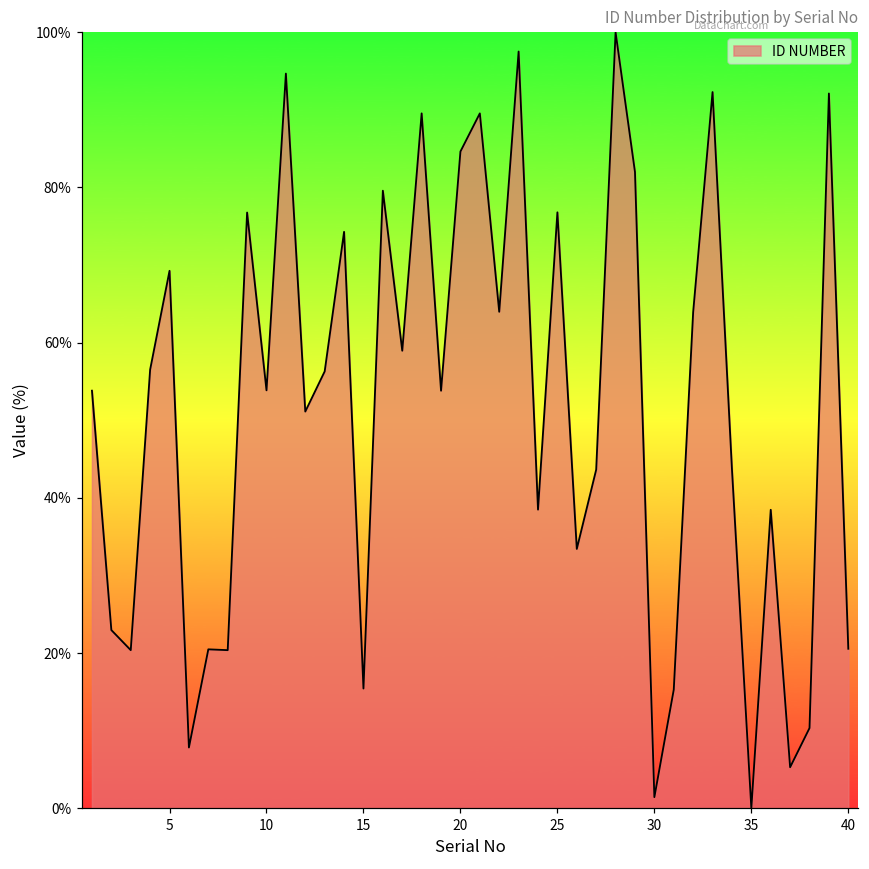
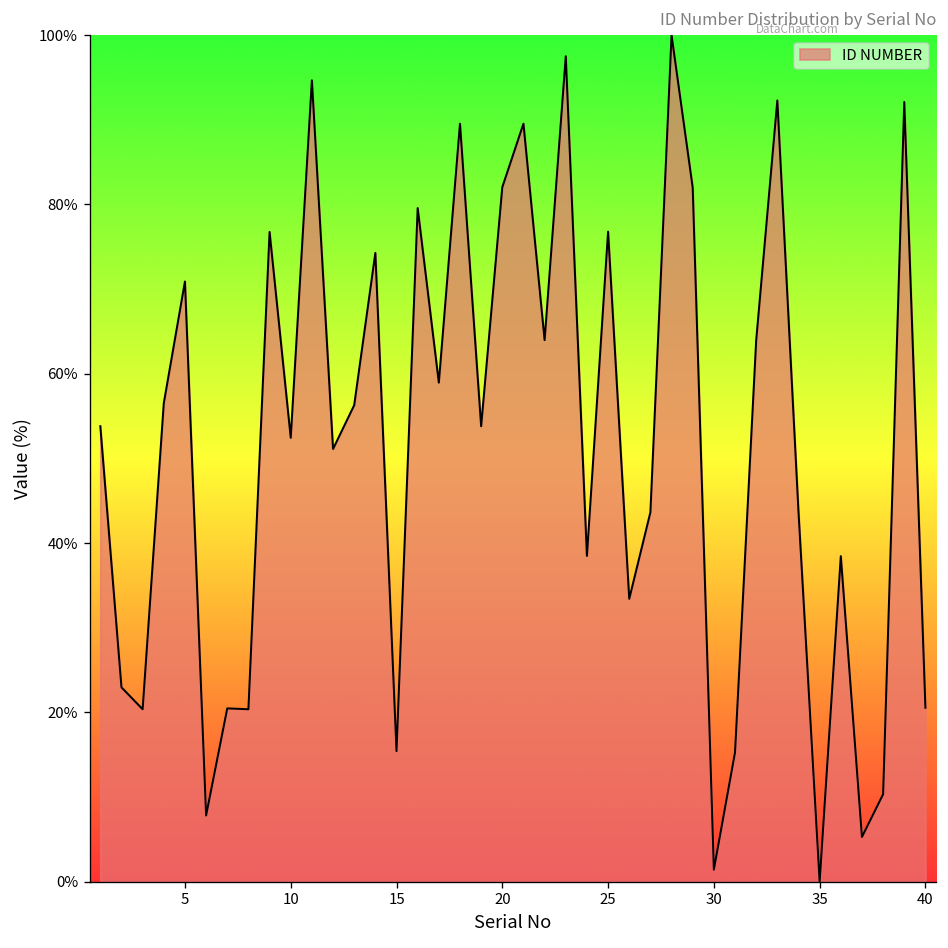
  {
-   "5": "69%",
-   "10": "54%",
+   "5": "71%",
+   "10": "52%",
    "15": "15%",
-   "20": "85%",
+   "20": "82%",
    "25": "77%",
    "30": "1%",
    "35": "0%",
    "40": "21%"
  }
